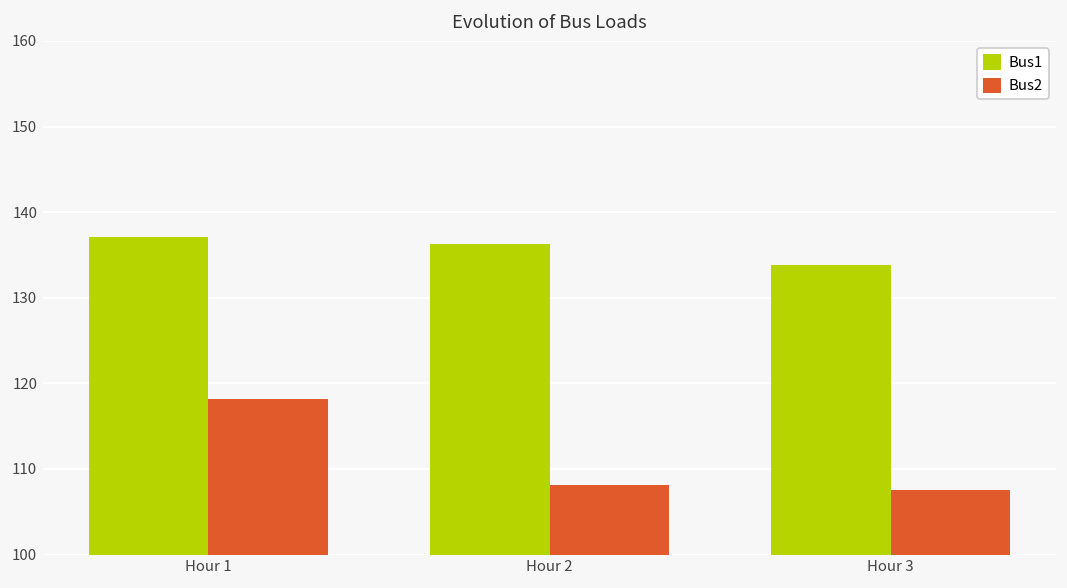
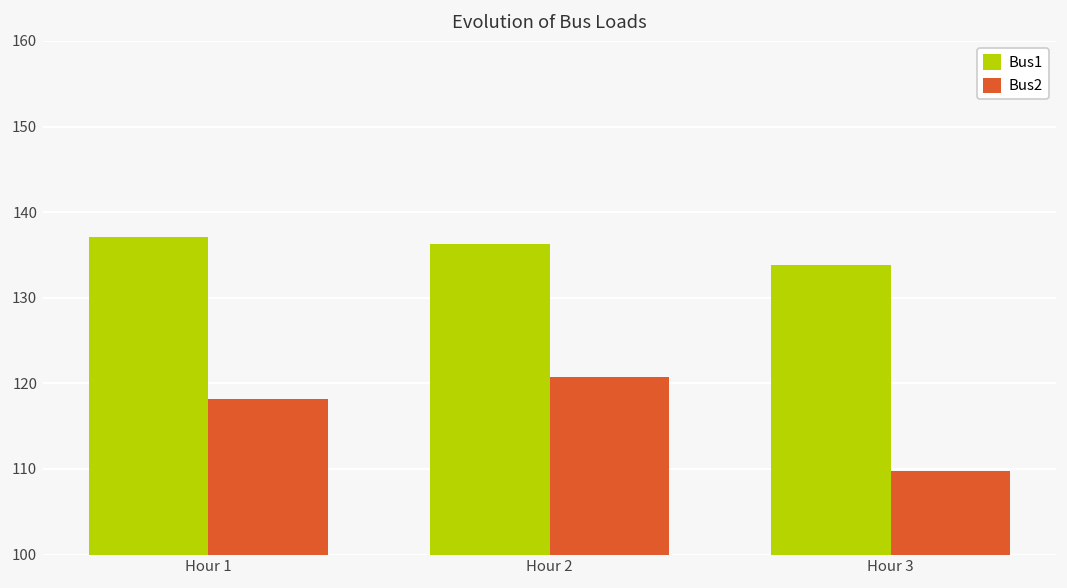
  {
    "Bus1": {
      "Hour 1": 137,
      "Hour 2": 136,
      "Hour 3": 134
    },
    "Bus2": {
      "Hour 1": 118,
-     "Hour 2": 108,
-     "Hour 3": 108
+     "Hour 2": 121,
+     "Hour 3": 110
    }
  }
